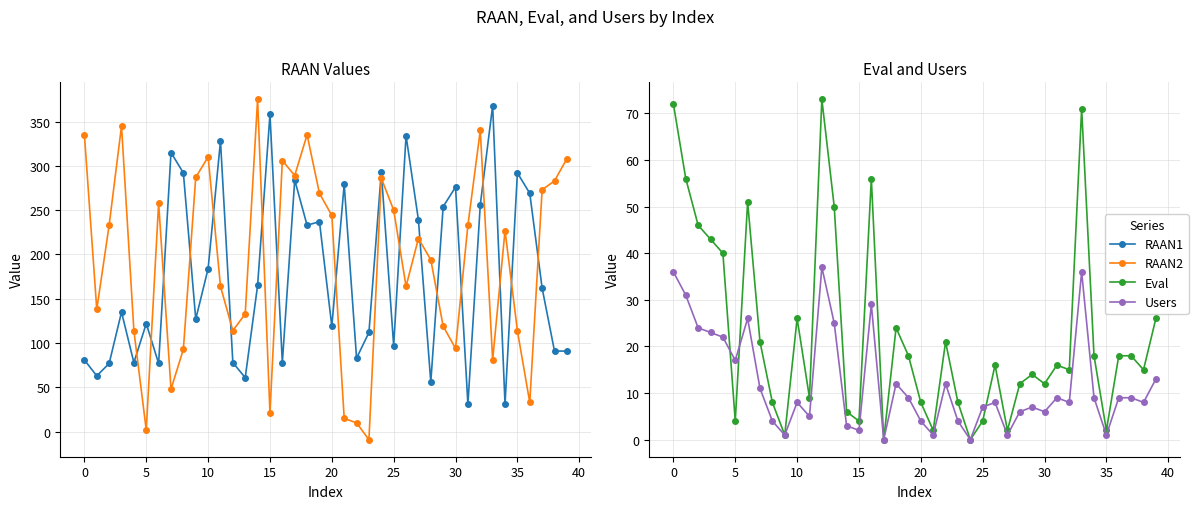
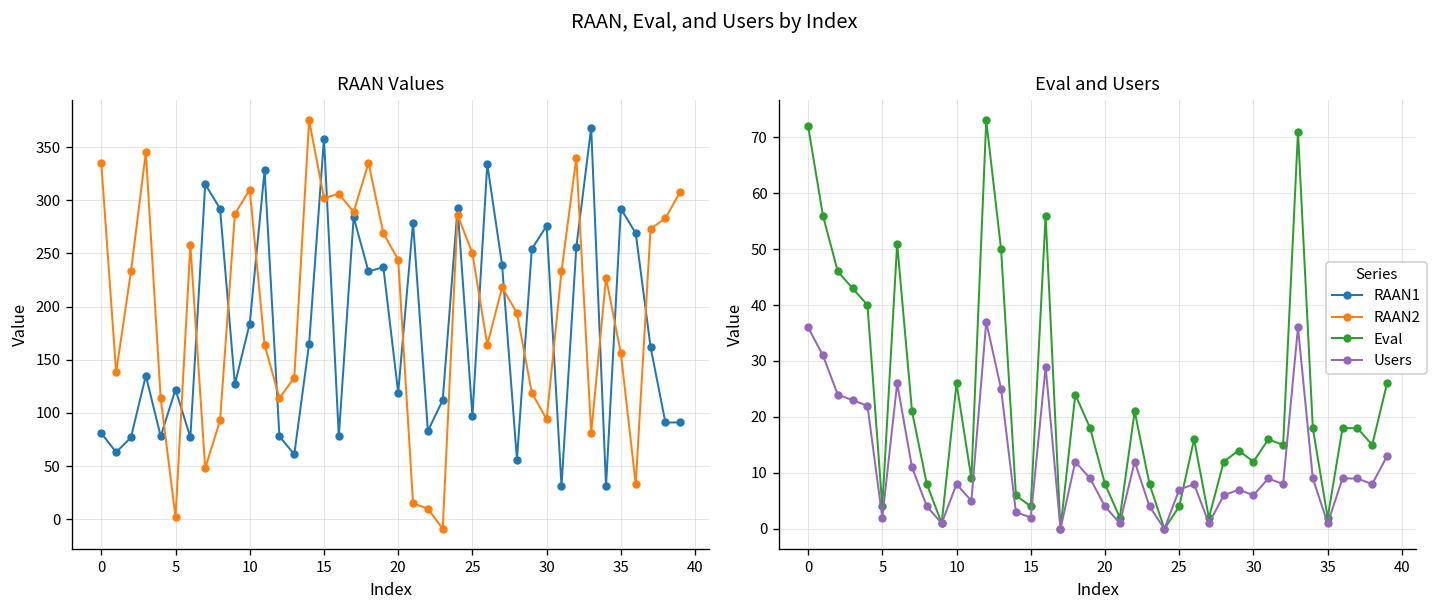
  {
    "RAAN Values": {
      "RAAN1": {
        "0": 80,
        "5": 120,
        "10": 180,
        "15": 360,
        "20": 120,
        "25": 100,
        "30": 280,
        "35": 290
      },
      "RAAN2": {
        "0": 340,
        "5": 0,
        "10": 310,
-       "15": 20,
+       "15": 300,
        "20": 240,
        "25": 250,
        "30": 90,
-       "35": 110
+       "35": 160
      }
    },
    "Eval and Users": {
      "Eval": {
        "0": 72,
        "5": 4,
        "10": 26,
        "15": 4,
        "20": 8,
        "25": 4,
        "30": 12,
        "35": 2
      },
      "Users": {
        "0": 36,
-       "5": 17,
+       "5": 2,
        "10": 8,
        "15": 2,
        "20": 4,
        "25": 7,
        "30": 6,
        "35": 1
      }
    }
  }
